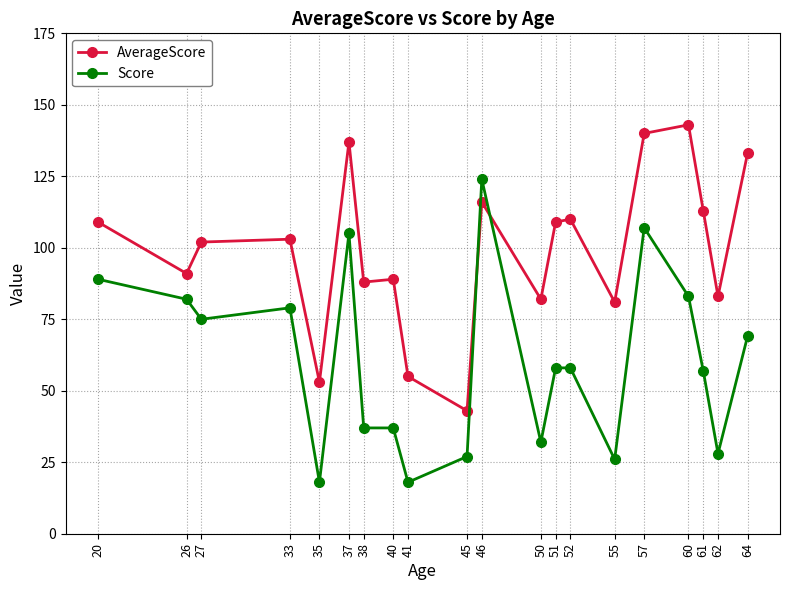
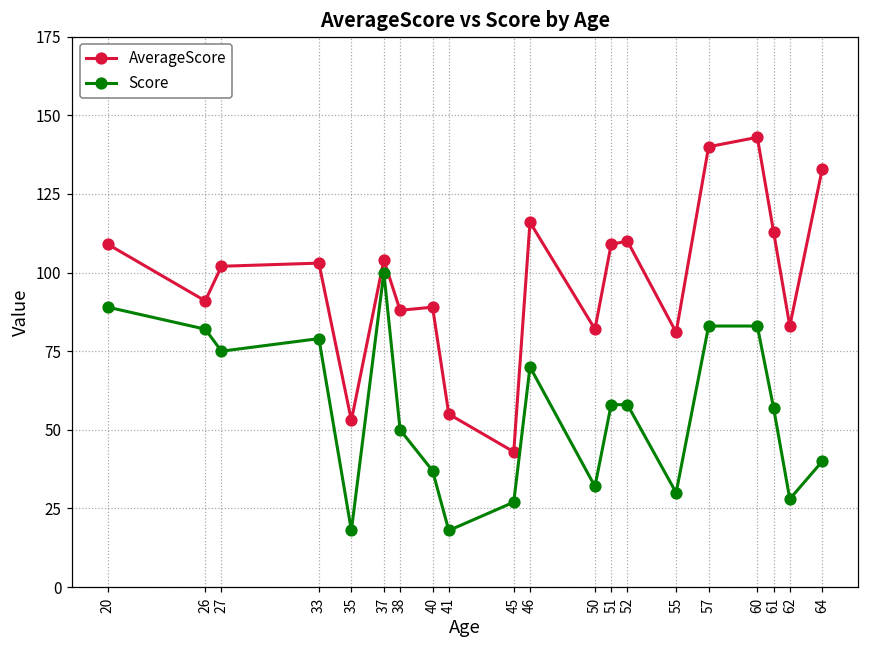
  {
    "AverageScore": {
      "20": 109,
      "26": 91,
      "27": 102,
      "33": 103,
      "35": 53,
-     "37": 137,
+     "37": 104,
      "38": 88,
      "40": 89,
      "41": 55,
      "45": 43,
      "46": 116,
      "50": 82,
      "51": 109,
      "52": 110,
      "55": 81,
      "57": 140,
      "60": 143,
      "61": 113,
      "62": 83,
      "64": 133
    },
    "Score": {
      "20": 89,
      "26": 82,
      "27": 75,
      "33": 79,
      "35": 18,
-     "37": 105,
-     "38": 37,
+     "37": 100,
+     "38": 50,
      "40": 37,
      "41": 18,
      "45": 27,
-     "46": 124,
+     "46": 70,
      "50": 32,
      "51": 58,
      "52": 58,
-     "55": 26,
-     "57": 107,
+     "55": 30,
+     "57": 83,
      "60": 83,
      "61": 57,
      "62": 28,
-     "64": 69
+     "64": 40
    }
  }
